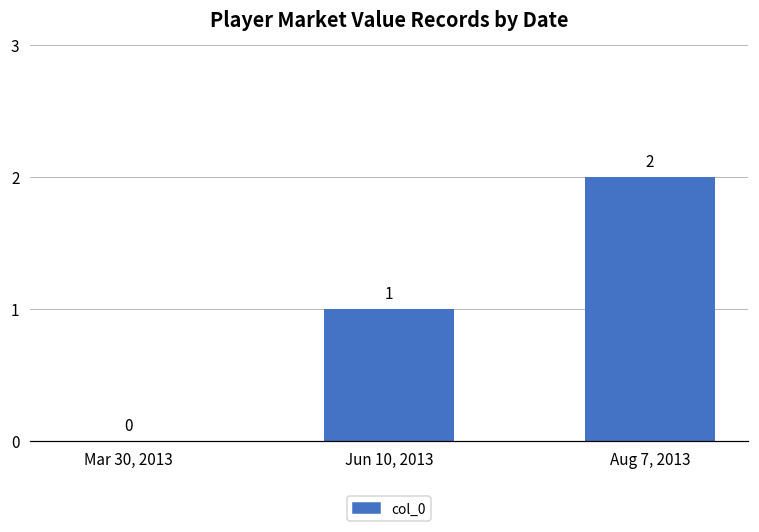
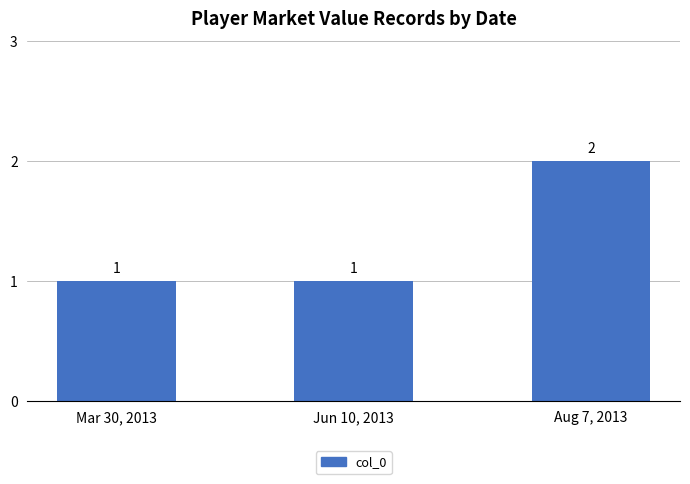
  {
-   "Mar 30, 2013": 0,
+   "Mar 30, 2013": 1,
    "Jun 10, 2013": 1,
    "Aug 7, 2013": 2
  }
